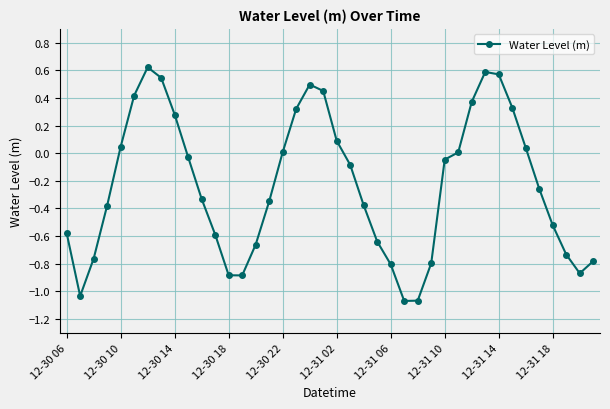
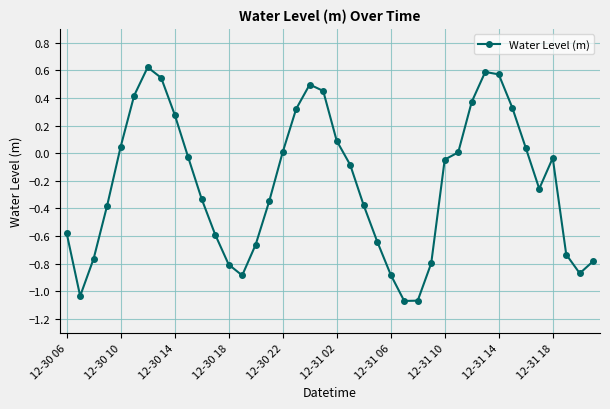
  {
    "12-30 06": -0.58,
    "12-30 10": 0.05,
    "12-30 14": 0.28,
-   "12-30 18": -0.88,
+   "12-30 18": -0.81,
    "12-30 22": 0.01,
    "12-31 02": 0.09,
-   "12-31 06": -0.80,
+   "12-31 06": -0.88,
    "12-31 10": -0.05,
    "12-31 14": 0.57,
-   "12-31 18": -0.52
+   "12-31 18": -0.03
  }
